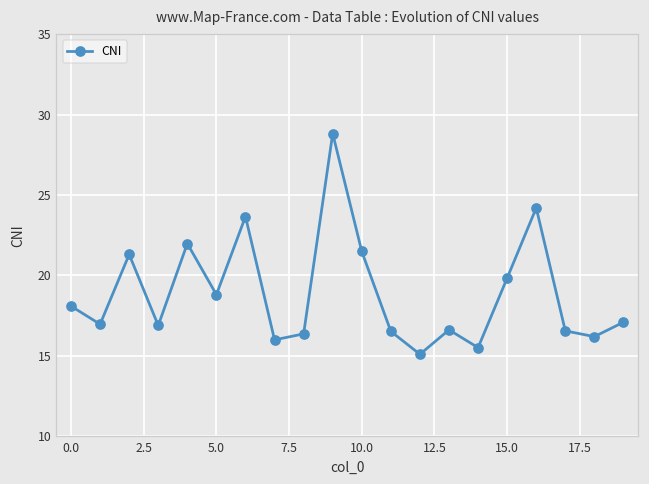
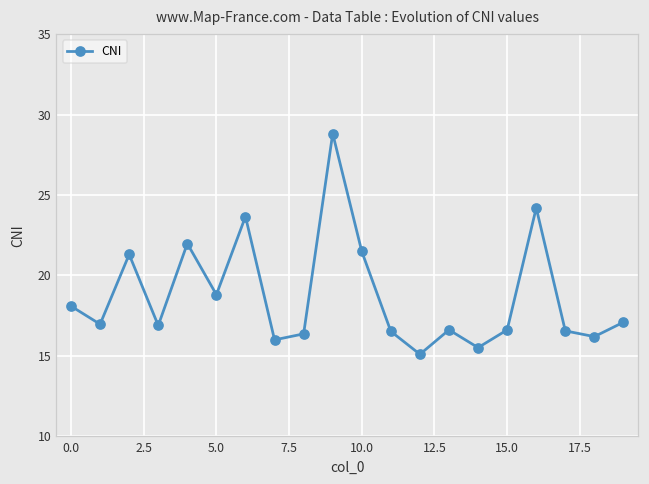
  {
    "0.0": 18.1,
    "5.0": 18.8,
    "10.0": 21.5,
-   "15.0": 19.8
+   "15.0": 16.6
  }
